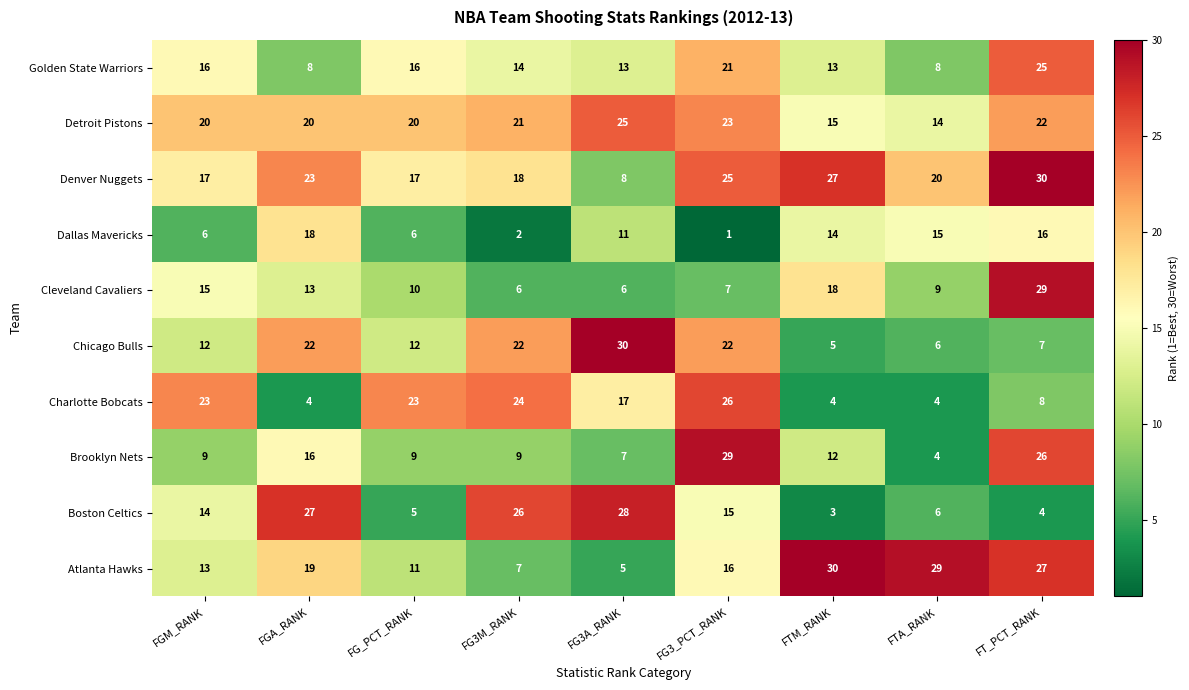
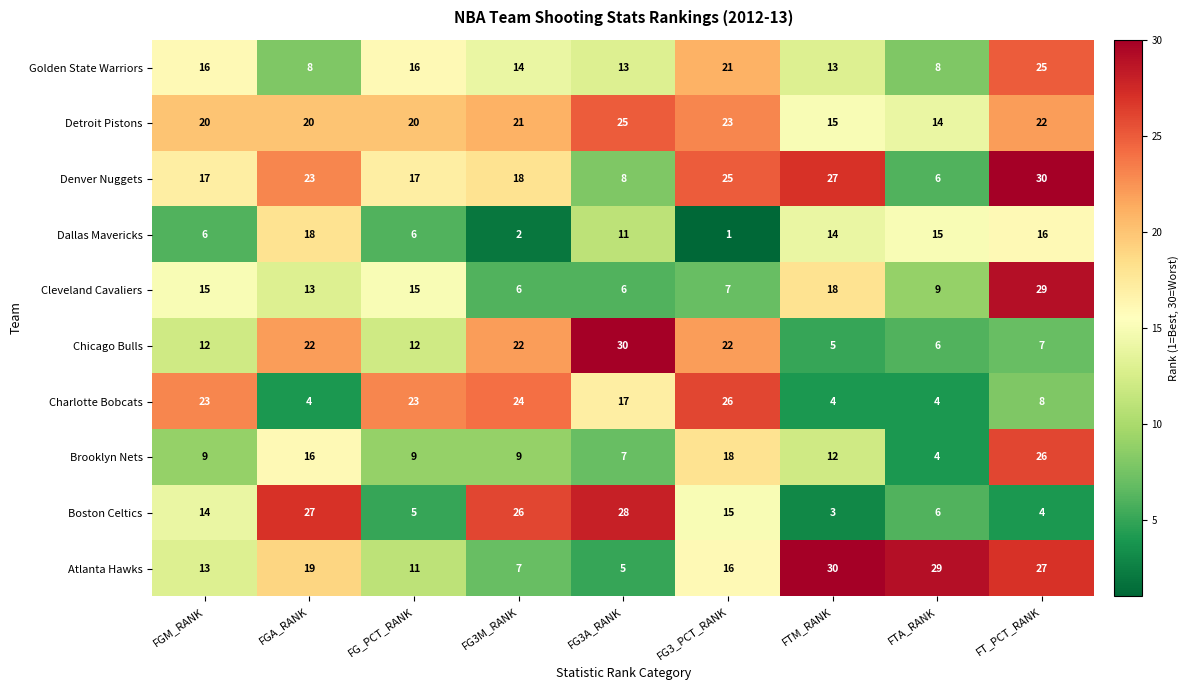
  {
    "Golden State Warriors": {
      "FGM_RANK": 16,
      "FGA_RANK": 8,
      "FG_PCT_RANK": 16,
      "FG3M_RANK": 14,
      "FG3A_RANK": 13,
      "FG3_PCT_RANK": 21,
      "FTM_RANK": 13,
      "FTA_RANK": 8,
      "FT_PCT_RANK": 25
    },
    "Detroit Pistons": {
      "FGM_RANK": 20,
      "FGA_RANK": 20,
      "FG_PCT_RANK": 20,
      "FG3M_RANK": 21,
      "FG3A_RANK": 25,
      "FG3_PCT_RANK": 23,
      "FTM_RANK": 15,
      "FTA_RANK": 14,
      "FT_PCT_RANK": 22
    },
    "Denver Nuggets": {
      "FGM_RANK": 17,
      "FGA_RANK": 23,
      "FG_PCT_RANK": 17,
      "FG3M_RANK": 18,
      "FG3A_RANK": 8,
      "FG3_PCT_RANK": 25,
      "FTM_RANK": 27,
-     "FTA_RANK": 20,
+     "FTA_RANK": 6,
      "FT_PCT_RANK": 30
    },
    "Dallas Mavericks": {
      "FGM_RANK": 6,
      "FGA_RANK": 18,
      "FG_PCT_RANK": 6,
      "FG3M_RANK": 2,
      "FG3A_RANK": 11,
      "FG3_PCT_RANK": 1,
      "FTM_RANK": 14,
      "FTA_RANK": 15,
      "FT_PCT_RANK": 16
    },
    "Cleveland Cavaliers": {
      "FGM_RANK": 15,
      "FGA_RANK": 13,
-     "FG_PCT_RANK": 10,
+     "FG_PCT_RANK": 15,
      "FG3M_RANK": 6,
      "FG3A_RANK": 6,
      "FG3_PCT_RANK": 7,
      "FTM_RANK": 18,
      "FTA_RANK": 9,
      "FT_PCT_RANK": 29
    },
    "Chicago Bulls": {
      "FGM_RANK": 12,
      "FGA_RANK": 22,
      "FG_PCT_RANK": 12,
      "FG3M_RANK": 22,
      "FG3A_RANK": 30,
      "FG3_PCT_RANK": 22,
      "FTM_RANK": 5,
      "FTA_RANK": 6,
      "FT_PCT_RANK": 7
    },
    "Charlotte Bobcats": {
      "FGM_RANK": 23,
      "FGA_RANK": 4,
      "FG_PCT_RANK": 23,
      "FG3M_RANK": 24,
      "FG3A_RANK": 17,
      "FG3_PCT_RANK": 26,
      "FTM_RANK": 4,
      "FTA_RANK": 4,
      "FT_PCT_RANK": 8
    },
    "Brooklyn Nets": {
      "FGM_RANK": 9,
      "FGA_RANK": 16,
      "FG_PCT_RANK": 9,
      "FG3M_RANK": 9,
      "FG3A_RANK": 7,
-     "FG3_PCT_RANK": 29,
+     "FG3_PCT_RANK": 18,
      "FTM_RANK": 12,
      "FTA_RANK": 4,
      "FT_PCT_RANK": 26
    },
    "Boston Celtics": {
      "FGM_RANK": 14,
      "FGA_RANK": 27,
      "FG_PCT_RANK": 5,
      "FG3M_RANK": 26,
      "FG3A_RANK": 28,
      "FG3_PCT_RANK": 15,
      "FTM_RANK": 3,
      "FTA_RANK": 6,
      "FT_PCT_RANK": 4
    },
    "Atlanta Hawks": {
      "FGM_RANK": 13,
      "FGA_RANK": 19,
      "FG_PCT_RANK": 11,
      "FG3M_RANK": 7,
      "FG3A_RANK": 5,
      "FG3_PCT_RANK": 16,
      "FTM_RANK": 30,
      "FTA_RANK": 29,
      "FT_PCT_RANK": 27
    }
  }
